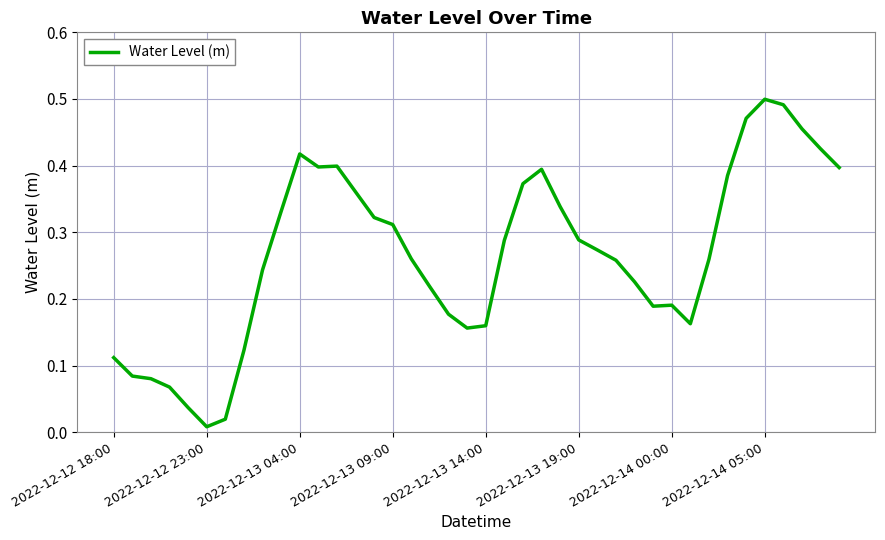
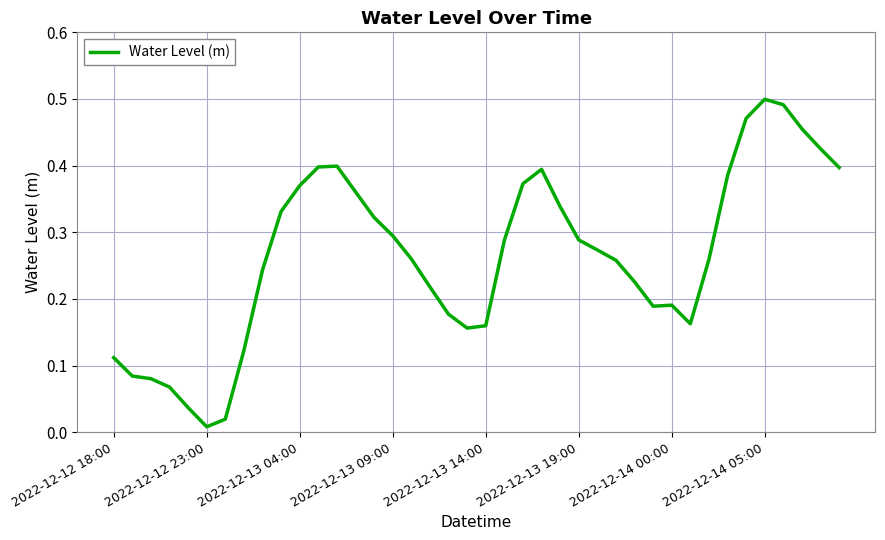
  {
    "2022-12-12 18:00": 0.11,
    "2022-12-12 23:00": 0.01,
-   "2022-12-13 04:00": 0.42,
-   "2022-12-13 09:00": 0.31,
+   "2022-12-13 04:00": 0.37,
+   "2022-12-13 09:00": 0.29,
    "2022-12-13 14:00": 0.16,
    "2022-12-13 19:00": 0.29,
    "2022-12-14 00:00": 0.19,
    "2022-12-14 05:00": 0.50
  }
